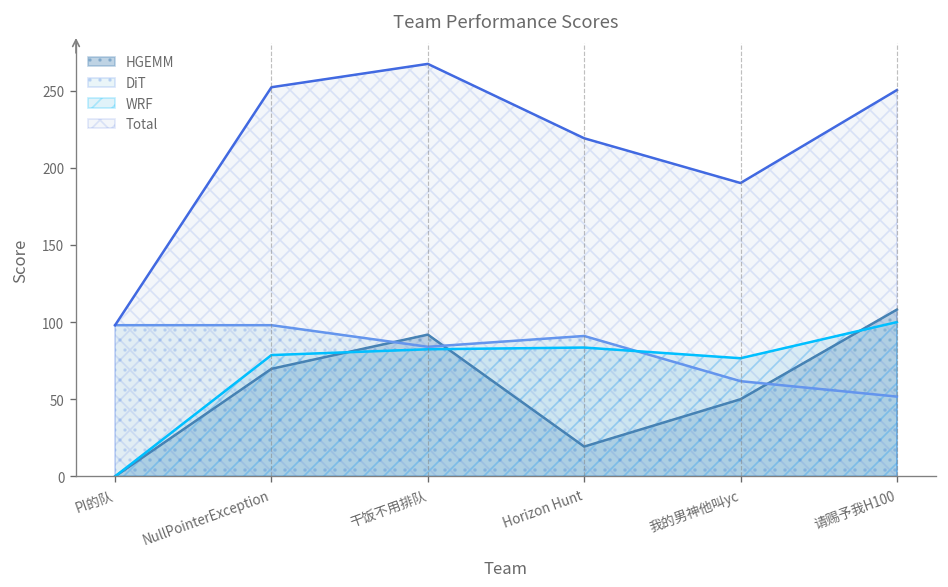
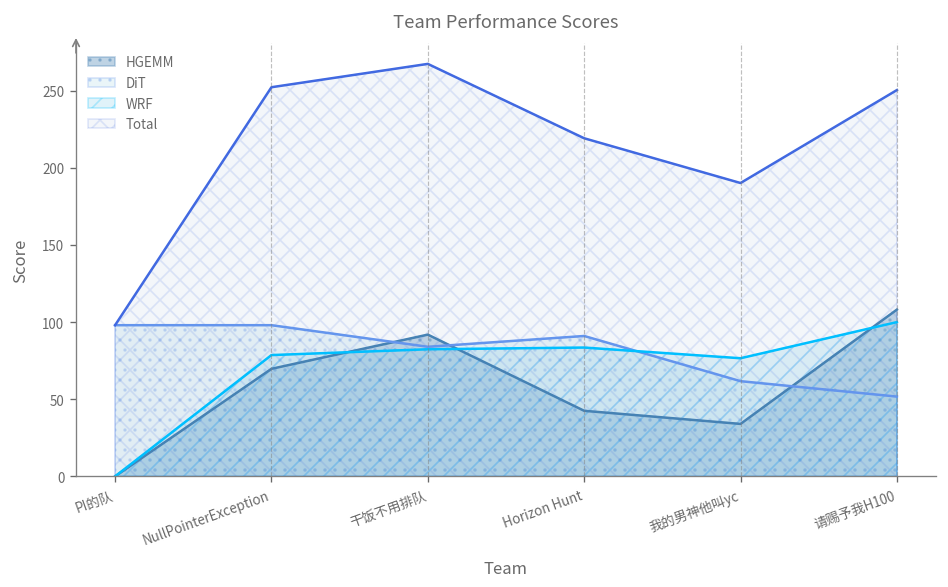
  {
    "HGEMM": {
      "NullPointerException": 70,
      "干饭不用排队": 92,
-     "Horizon Hunt": 19,
-     "我的男神他叫yc": 50,
+     "Horizon Hunt": 43,
+     "我的男神他叫yc": 34,
      "请赐予我H100": 108
    }
  }
